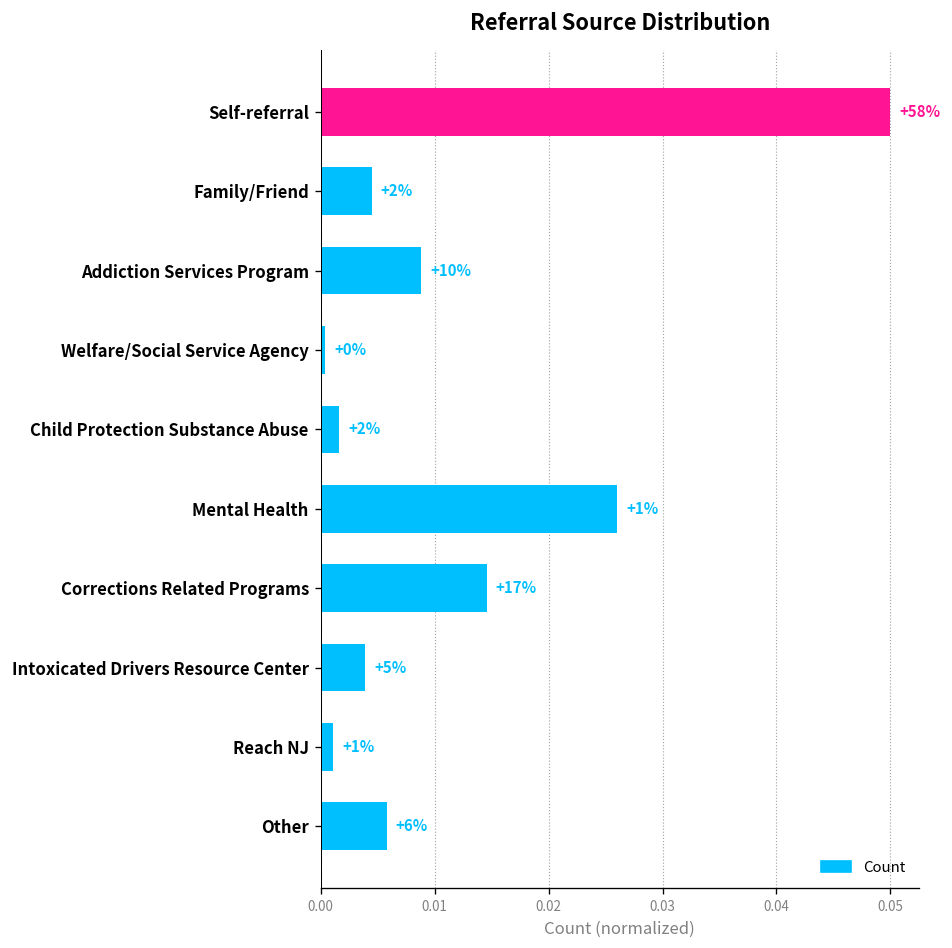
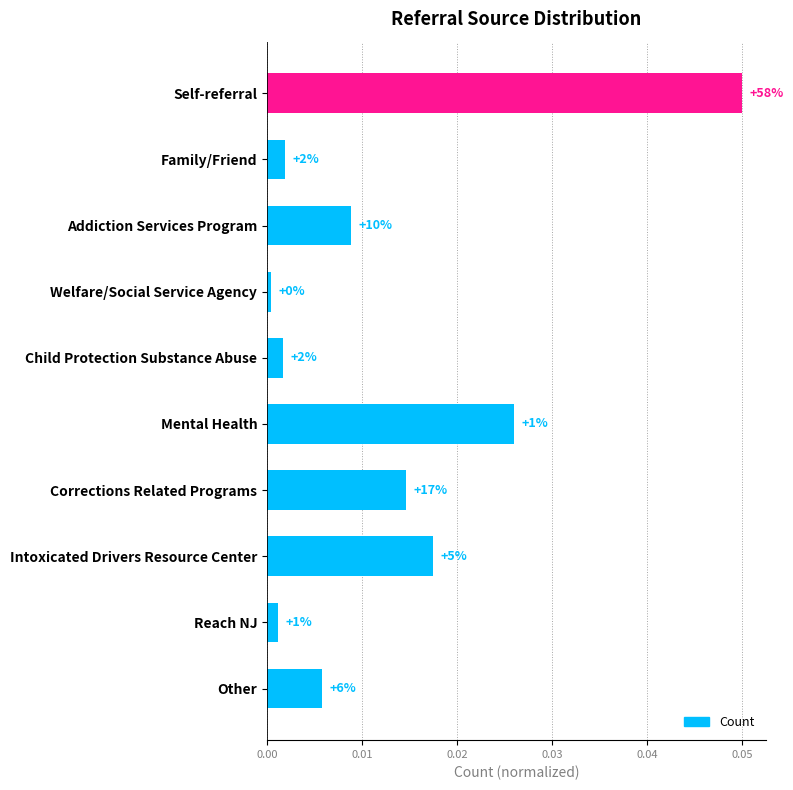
  {
-   "Family/Friend": 0.004,
-   "Intoxicated Drivers Resource Center": 0.004
+   "Family/Friend": 0.002,
+   "Intoxicated Drivers Resource Center": 0.017
  }
